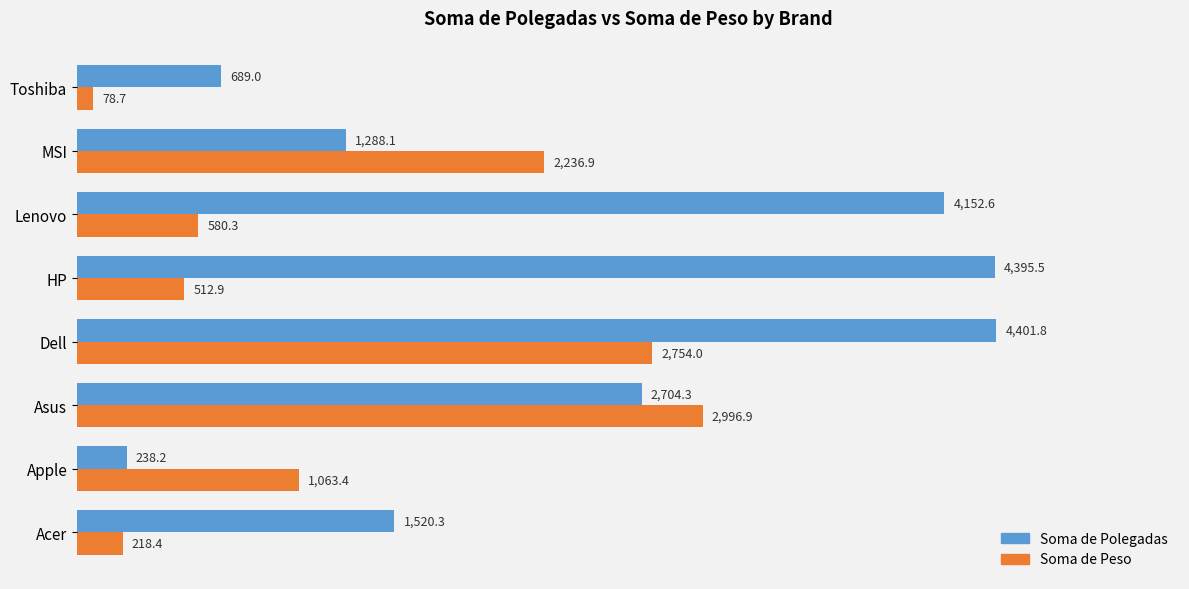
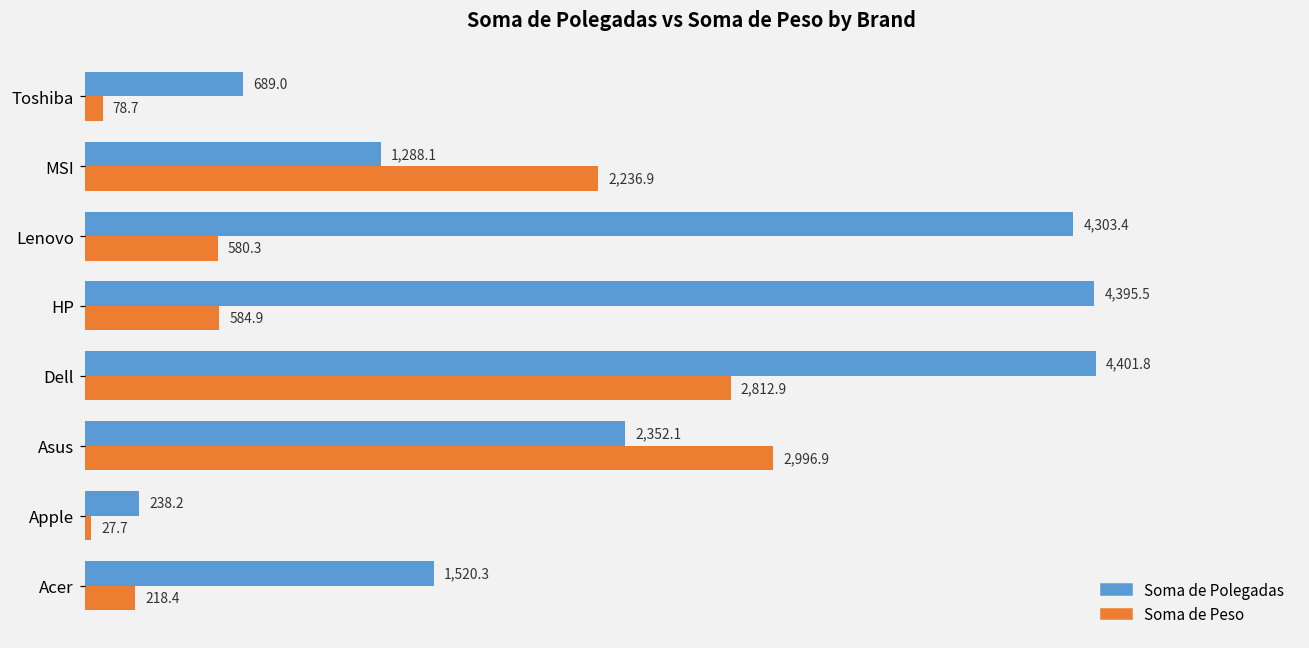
  {
    "Soma de Polegadas": {
      "Toshiba": "689.0",
      "MSI": "1,288.1",
-     "Lenovo": "4,152.6",
+     "Lenovo": "4,303.4",
      "HP": "4,395.5",
      "Dell": "4,401.8",
-     "Asus": "2,704.3",
+     "Asus": "2,352.1",
      "Apple": "238.2",
      "Acer": "1,520.3"
    },
    "Soma de Peso": {
      "Toshiba": "78.7",
      "MSI": "2,236.9",
      "Lenovo": "580.3",
-     "HP": "512.9",
-     "Dell": "2,754.0",
+     "HP": "584.9",
+     "Dell": "2,812.9",
      "Asus": "2,996.9",
-     "Apple": "1,063.4",
+     "Apple": "27.7",
      "Acer": "218.4"
    }
  }
